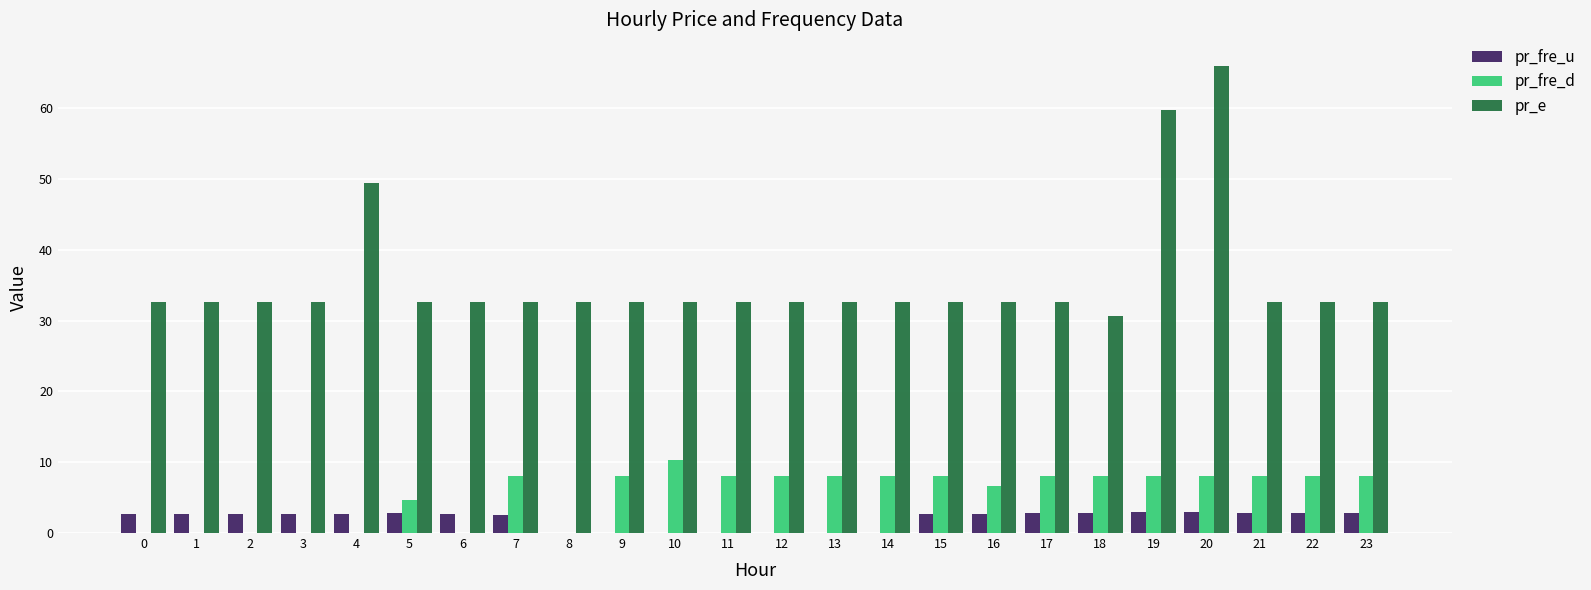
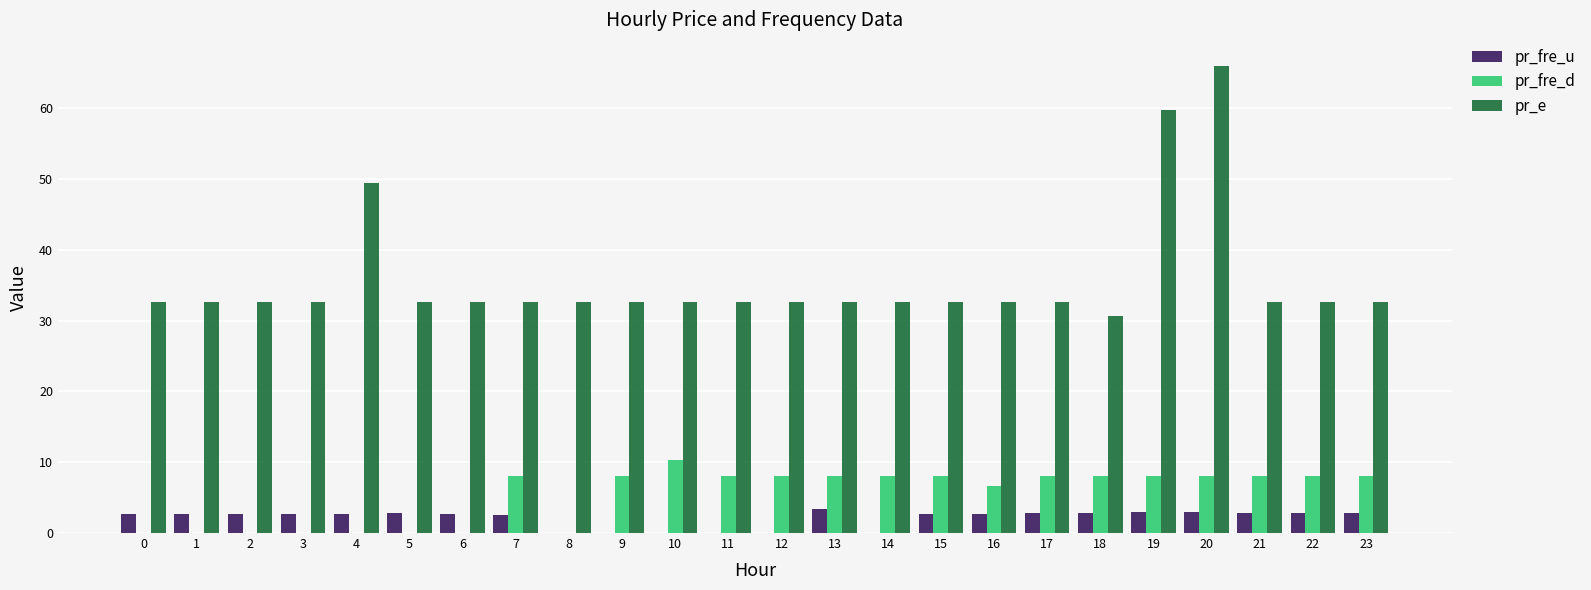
  {
    "pr_fre_u": {
      "0": 3,
      "1": 3,
      "2": 3,
      "3": 3,
      "4": 3,
      "5": 3,
      "6": 3,
      "7": 3,
-     "13": 0,
+     "13": 3,
      "15": 3,
      "16": 3,
      "17": 3,
      "18": 3,
      "19": 3,
      "20": 3,
      "21": 3,
      "22": 3,
      "23": 3
    },
    "pr_fre_d": {
-     "5": 5,
+     "5": 0,
      "7": 8,
      "9": 8,
      "10": 10,
      "11": 8,
      "12": 8,
      "13": 8,
      "14": 8,
      "15": 8,
      "16": 7,
      "17": 8,
      "18": 8,
      "19": 8,
      "20": 8,
      "21": 8,
      "22": 8,
      "23": 8
    },
    "pr_e": {
      "0": 33,
      "1": 33,
      "2": 33,
      "3": 33,
      "4": 49,
      "5": 33,
      "6": 33,
      "7": 33,
      "8": 33,
      "9": 33,
      "10": 33,
      "11": 33,
      "12": 33,
      "13": 33,
      "14": 33,
      "15": 33,
      "16": 33,
      "17": 33,
      "18": 31,
      "19": 60,
      "20": 66,
      "21": 33,
      "22": 33,
      "23": 33
    }
  }
